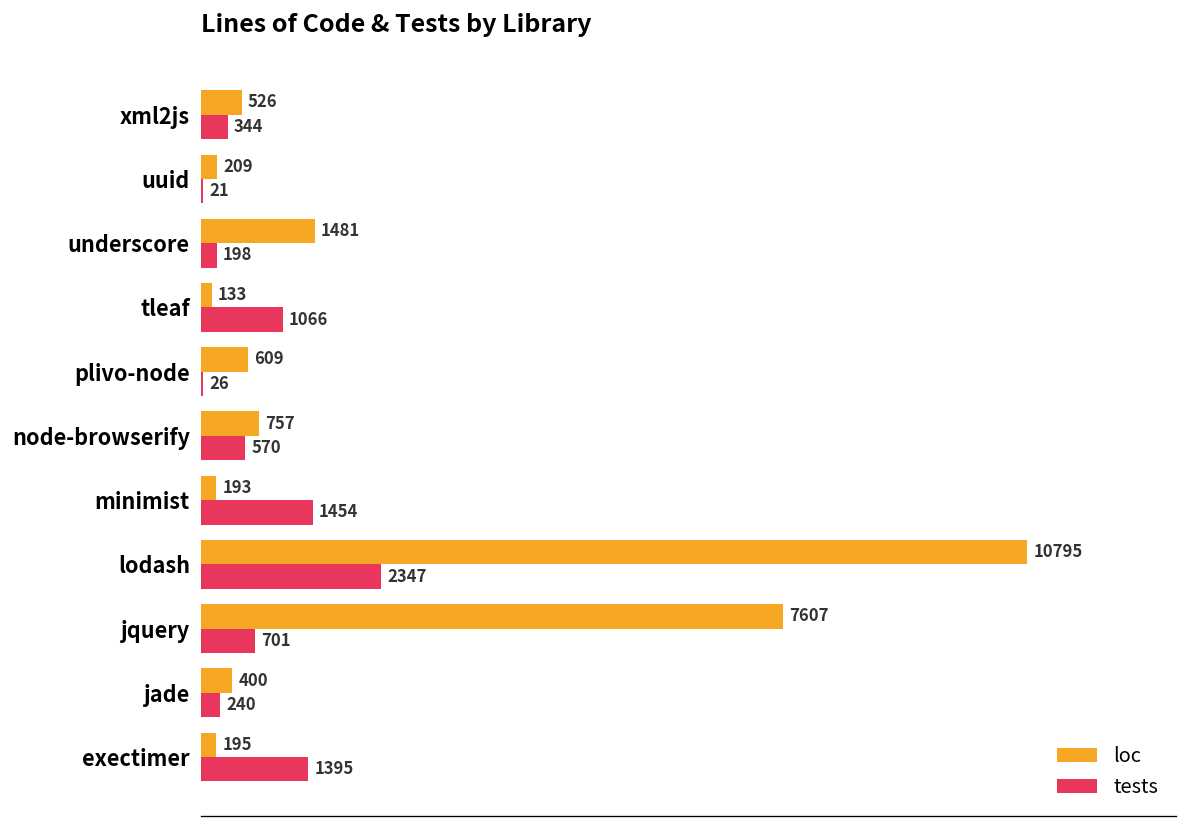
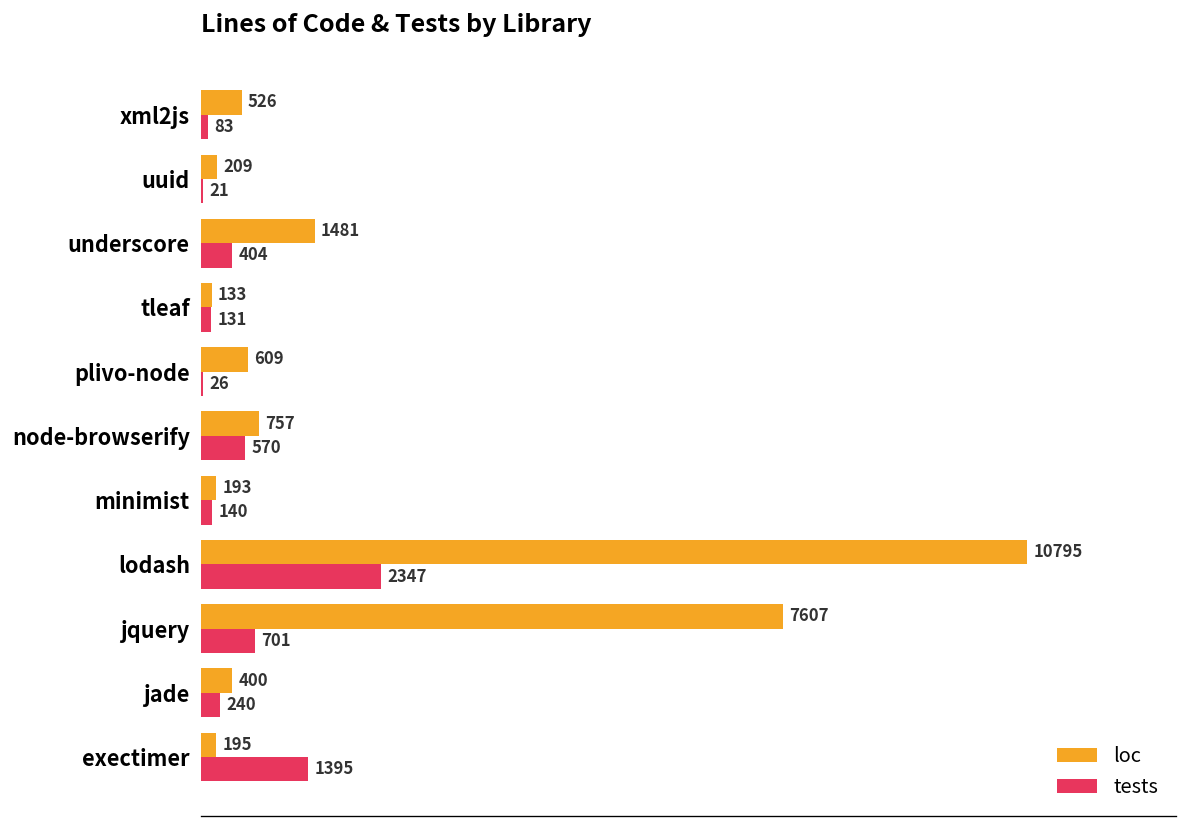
  {
    "loc": {
      "xml2js": 526,
      "uuid": 209,
      "underscore": 1481,
      "tleaf": 133,
      "plivo-node": 609,
      "node-browserify": 757,
      "minimist": 193,
      "lodash": 10795,
      "jquery": 7607,
      "jade": 400,
      "exectimer": 195
    },
    "tests": {
-     "xml2js": 344,
+     "xml2js": 83,
      "uuid": 21,
-     "underscore": 198,
-     "tleaf": 1066,
+     "underscore": 404,
+     "tleaf": 131,
      "plivo-node": 26,
      "node-browserify": 570,
-     "minimist": 1454,
+     "minimist": 140,
      "lodash": 2347,
      "jquery": 701,
      "jade": 240,
      "exectimer": 1395
    }
  }
